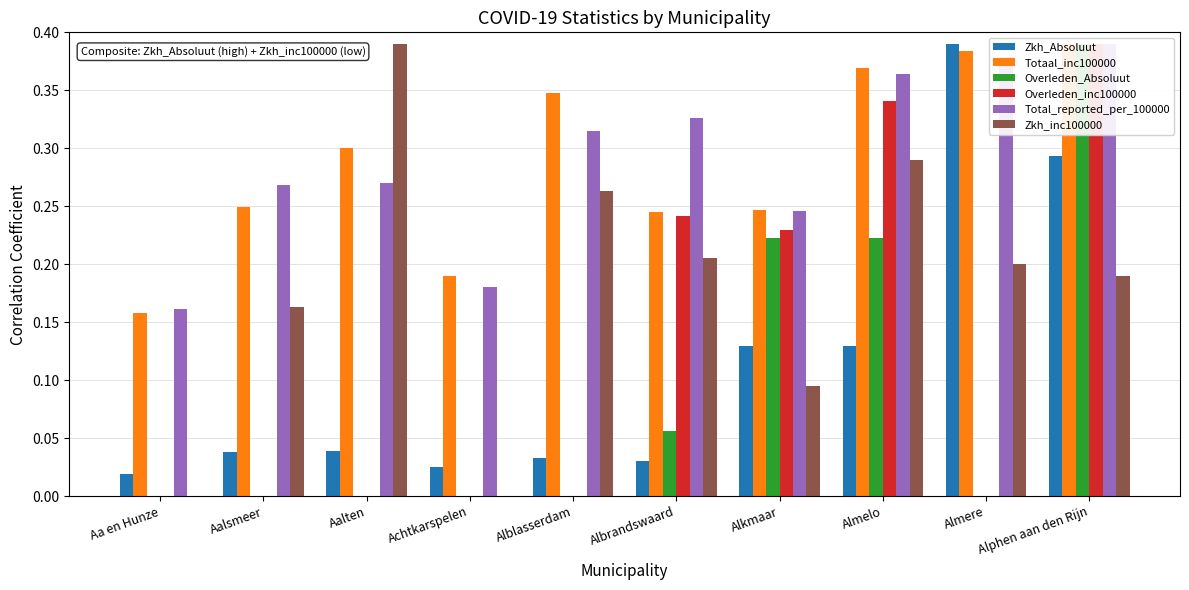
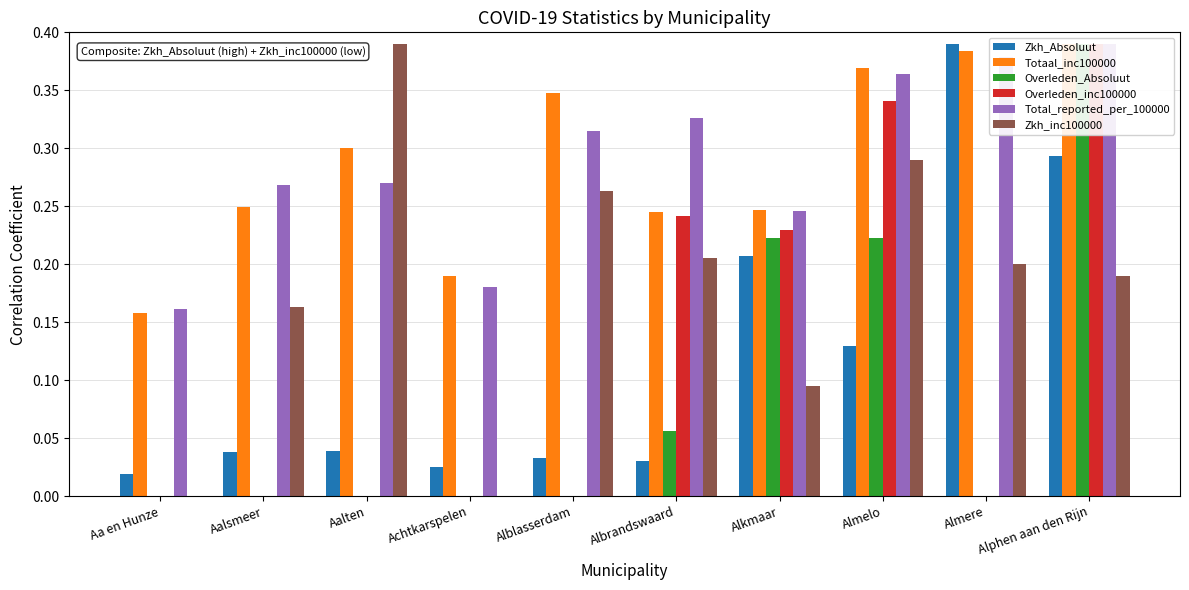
  {
    "Zkh_Absoluut": {
      "Aa en Hunze": 0.019,
      "Aalsmeer": 0.038,
      "Aalten": 0.039,
      "Achtkarspelen": 0.025,
      "Alblasserdam": 0.033,
      "Albrandswaard": 0.030,
-     "Alkmaar": 0.129,
+     "Alkmaar": 0.207,
      "Almelo": 0.129,
      "Almere": 0.390,
      "Alphen aan den Rijn": 0.293
    },
    "Totaal_inc100000": {
      "Aa en Hunze": 0.158,
      "Aalsmeer": 0.249,
      "Aalten": 0.300,
      "Achtkarspelen": 0.190,
      "Alblasserdam": 0.348,
      "Albrandswaard": 0.245,
      "Alkmaar": 0.246,
      "Almelo": 0.369,
      "Almere": 0.384
    },
    "Overleden_Absoluut": {
      "Aa en Hunze": 0.000,
      "Aalsmeer": 0.000,
      "Aalten": 0.000,
      "Achtkarspelen": 0.000,
      "Alblasserdam": 0.000,
      "Albrandswaard": 0.056,
      "Alkmaar": 0.223,
      "Almelo": 0.223,
      "Almere": 0.000
    },
    "Overleden_inc100000": {
      "Aa en Hunze": 0.000,
      "Aalsmeer": 0.000,
      "Aalten": 0.000,
      "Achtkarspelen": 0.000,
      "Alblasserdam": 0.000,
      "Albrandswaard": 0.241,
      "Alkmaar": 0.229,
      "Almelo": 0.340,
      "Almere": 0.000
    },
    "Total_reported_per_100000": {
      "Aa en Hunze": 0.161,
      "Aalsmeer": 0.269,
      "Aalten": 0.270,
      "Achtkarspelen": 0.181,
      "Alblasserdam": 0.315,
      "Albrandswaard": 0.326,
      "Alkmaar": 0.246,
      "Almelo": 0.364
    },
    "Zkh_inc100000": {
      "Aa en Hunze": 0.000,
      "Aalsmeer": 0.163,
      "Aalten": 0.390,
      "Achtkarspelen": 0.000,
      "Alblasserdam": 0.264,
      "Albrandswaard": 0.206,
      "Alkmaar": 0.095,
      "Almelo": 0.290,
      "Almere": 0.200,
      "Alphen aan den Rijn": 0.190
    }
  }
